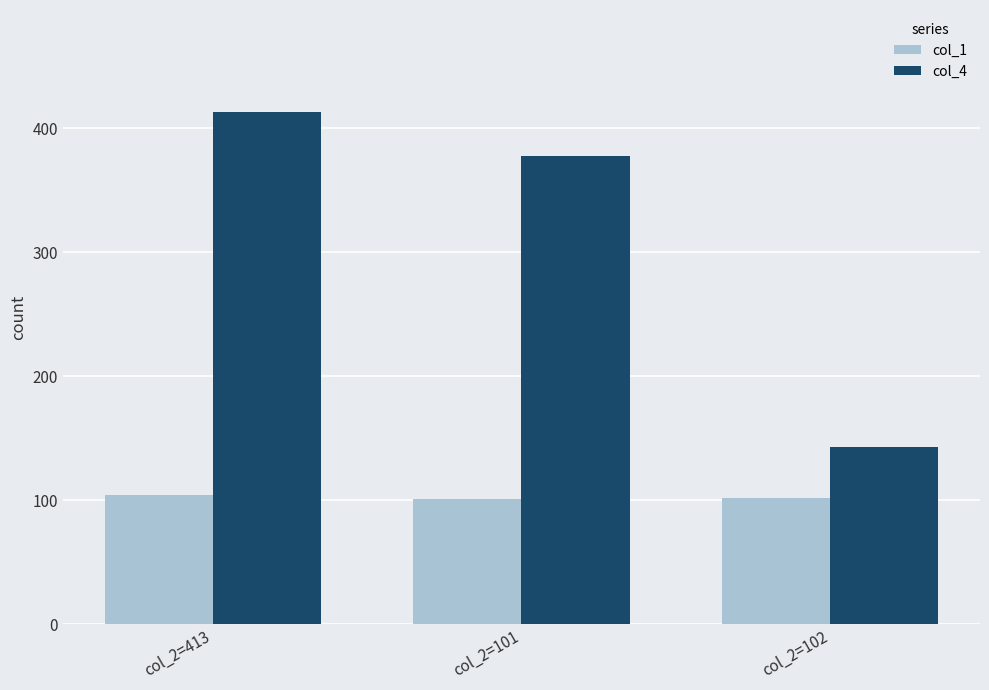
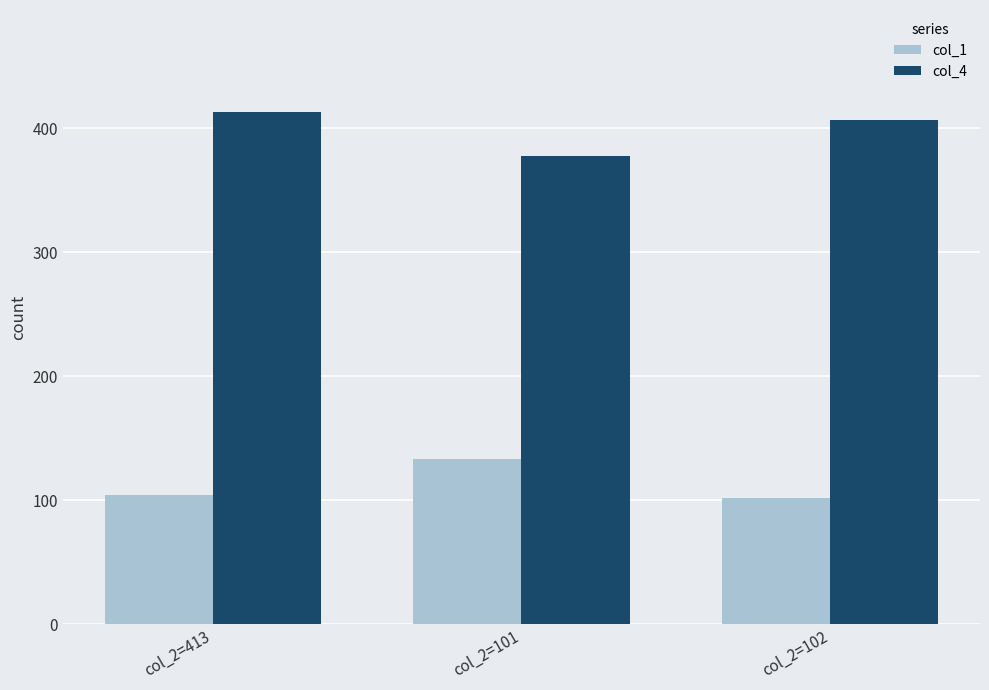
  {
    "col_1": {
      "col_2=413": 104,
-     "col_2=101": 101,
+     "col_2=101": 133,
      "col_2=102": 102
    },
    "col_4": {
      "col_2=413": 413,
      "col_2=101": 378,
-     "col_2=102": 143
+     "col_2=102": 407
    }
  }
